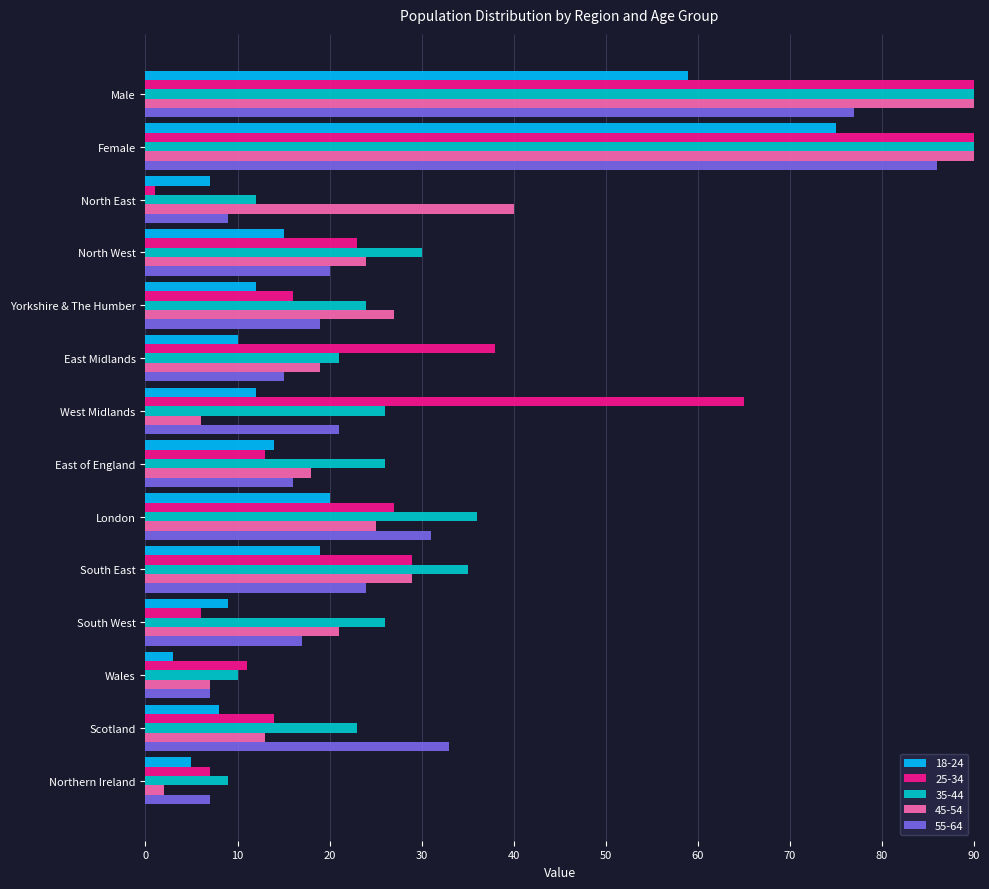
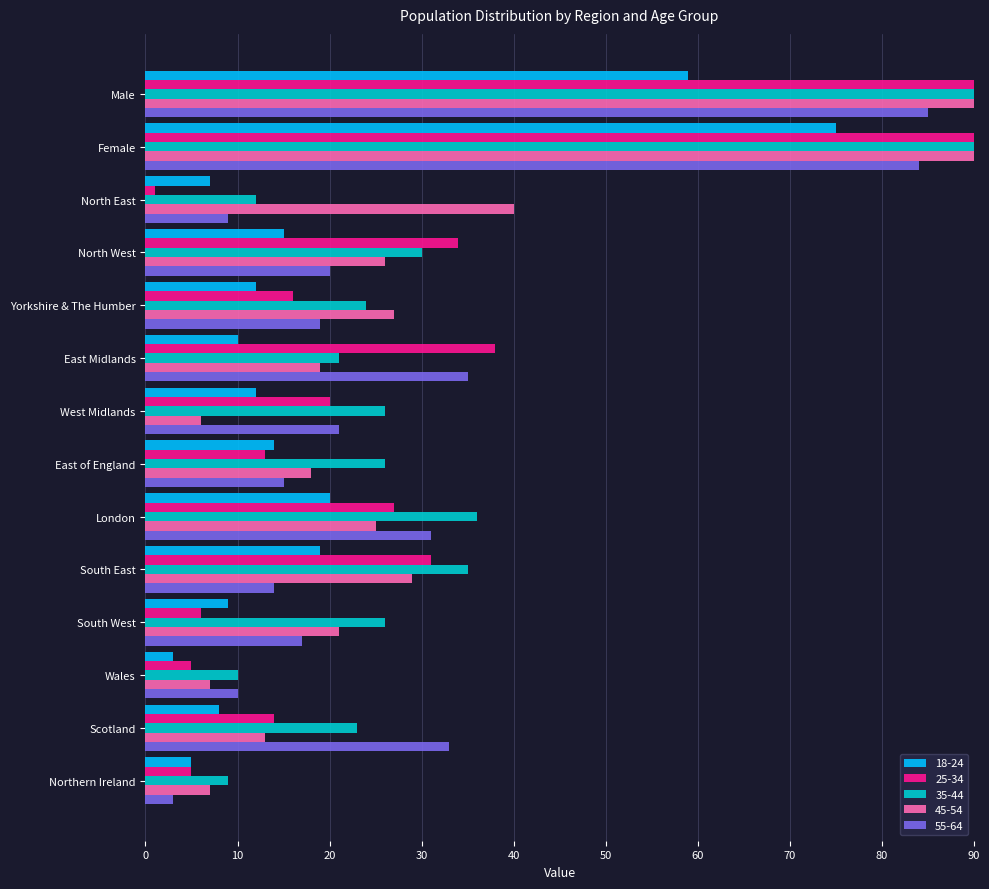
  {
    "25-34": {
      "North East": 1,
-     "North West": 23,
+     "North West": 34,
      "Yorkshire & The Humber": 16,
      "East Midlands": 38,
-     "West Midlands": 65,
+     "West Midlands": 20,
      "East of England": 13,
      "London": 27,
-     "South East": 29,
+     "South East": 31,
      "South West": 6,
-     "Wales": 11,
+     "Wales": 5,
      "Scotland": 14,
-     "Northern Ireland": 7
+     "Northern Ireland": 5
    },
    "45-54": {
      "North East": 40,
-     "North West": 24,
+     "North West": 26,
      "Yorkshire & The Humber": 27,
      "East Midlands": 19,
      "West Midlands": 6,
      "East of England": 18,
      "London": 25,
      "South East": 29,
      "South West": 21,
      "Wales": 7,
      "Scotland": 13,
-     "Northern Ireland": 2
+     "Northern Ireland": 7
    },
    "55-64": {
-     "Male": 77,
-     "Female": 86,
+     "Male": 85,
+     "Female": 84,
      "North East": 9,
      "North West": 20,
      "Yorkshire & The Humber": 19,
-     "East Midlands": 15,
+     "East Midlands": 35,
      "West Midlands": 21,
-     "East of England": 16,
+     "East of England": 15,
      "London": 31,
-     "South East": 24,
+     "South East": 14,
      "South West": 17,
-     "Wales": 7,
+     "Wales": 10,
      "Scotland": 33,
-     "Northern Ireland": 7
+     "Northern Ireland": 3
    }
  }
